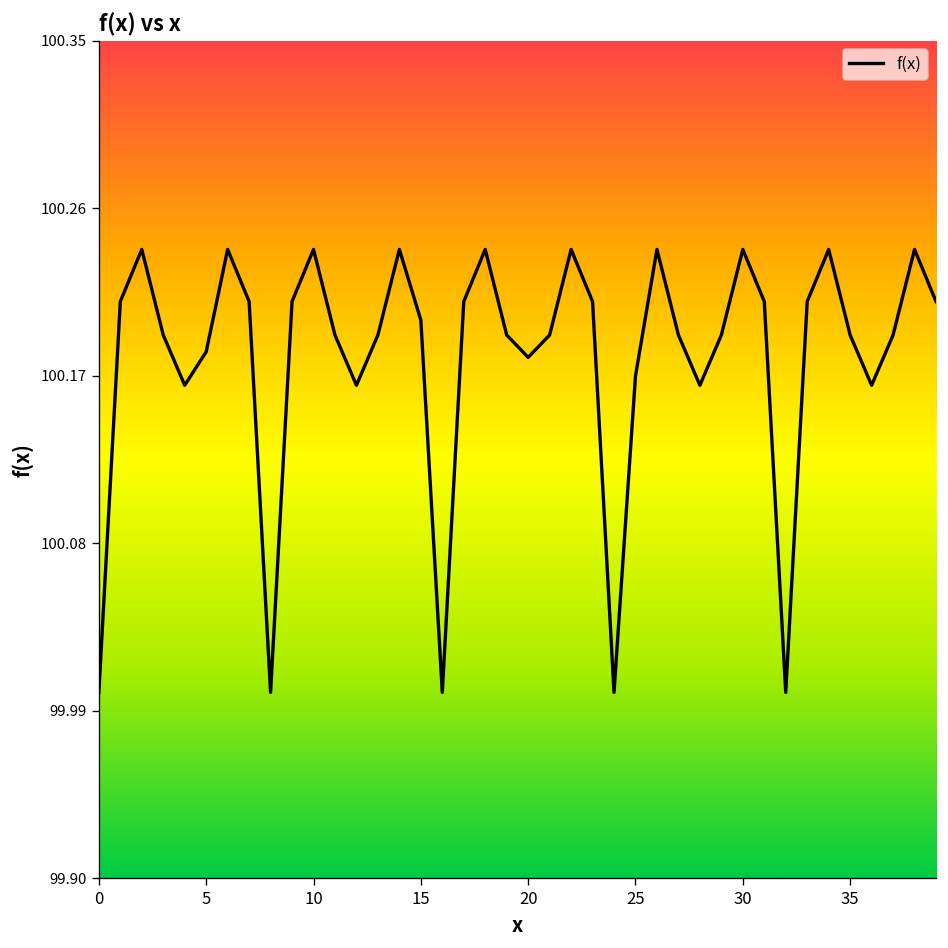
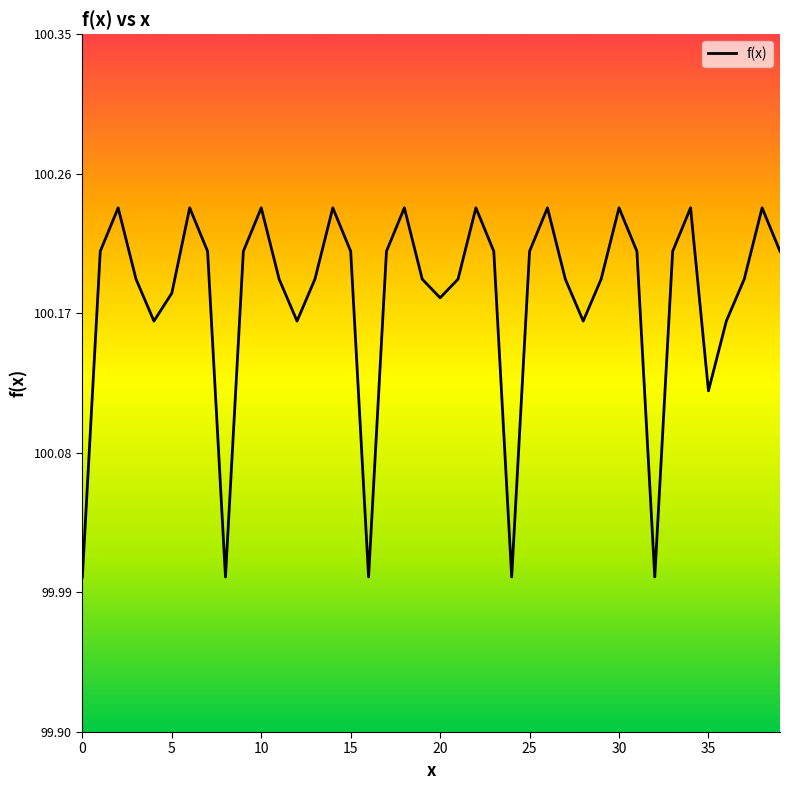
  {
    "0": 100.000,
    "5": 100.183,
    "10": 100.238,
-   "15": 100.20,
+   "15": 100.21,
    "20": 100.180,
-   "25": 100.17,
+   "25": 100.21,
    "30": 100.238,
-   "35": 100.192
+   "35": 100.120
  }
